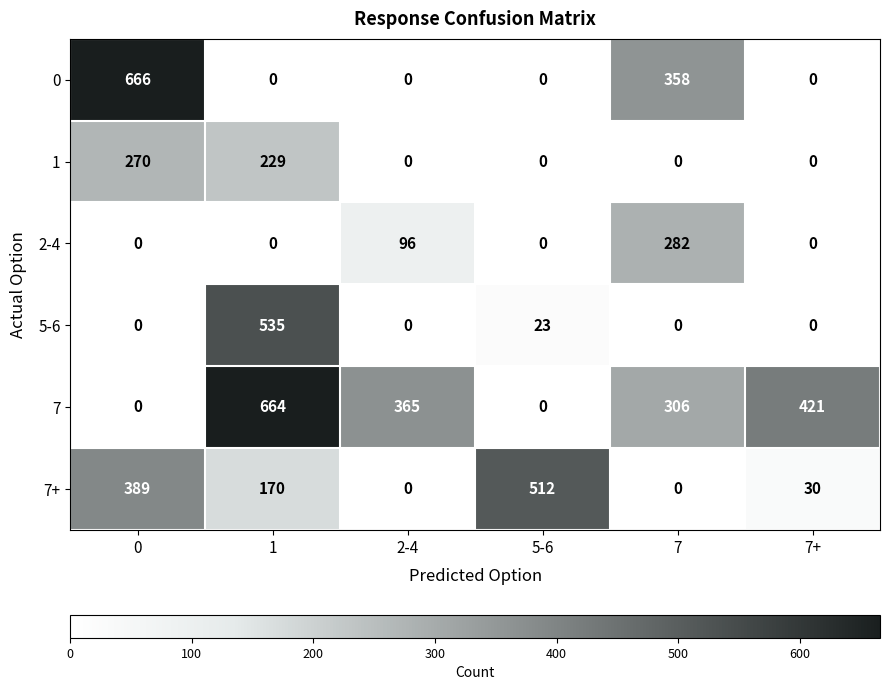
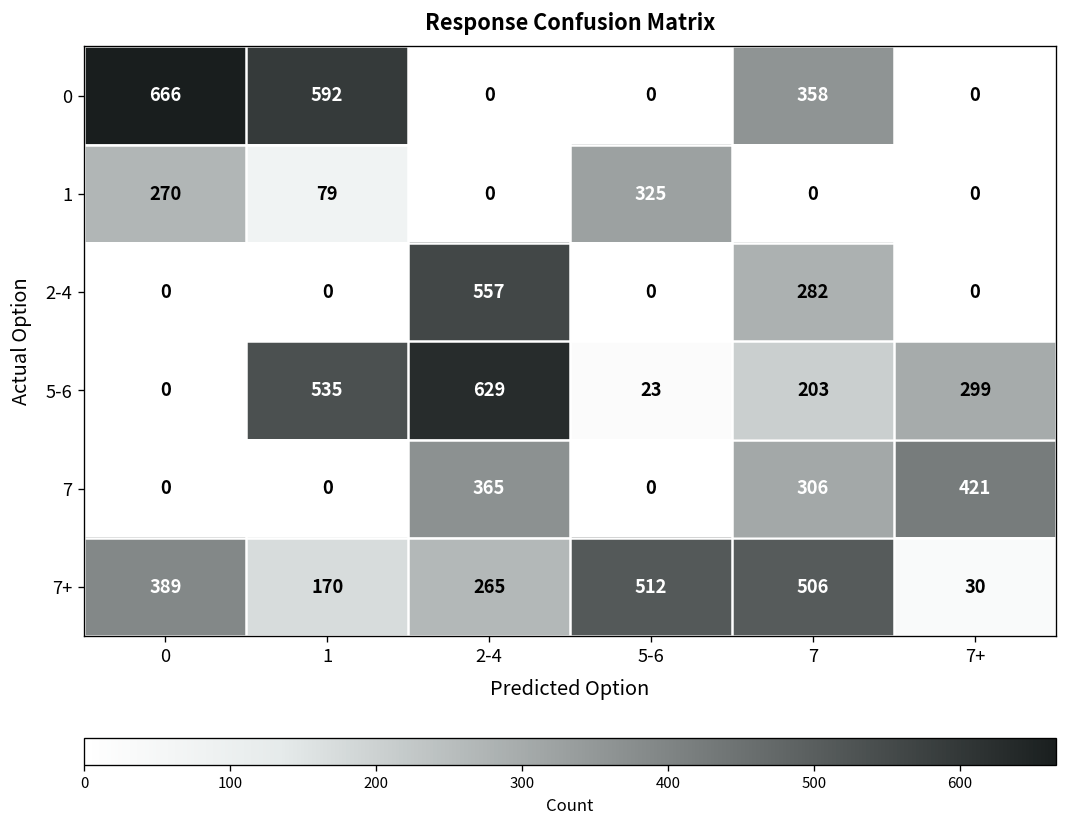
  {
    "0": {
      "0": 666,
-     "1": 0,
+     "1": 592,
      "2-4": 0,
      "5-6": 0,
      "7": 358,
      "7+": 0
    },
    "1": {
      "0": 270,
-     "1": 229,
+     "1": 79,
      "2-4": 0,
-     "5-6": 0,
+     "5-6": 325,
      "7": 0,
      "7+": 0
    },
    "2-4": {
      "0": 0,
      "1": 0,
-     "2-4": 96,
+     "2-4": 557,
      "5-6": 0,
      "7": 282,
      "7+": 0
    },
    "5-6": {
      "0": 0,
      "1": 535,
-     "2-4": 0,
+     "2-4": 629,
      "5-6": 23,
-     "7": 0,
-     "7+": 0
+     "7": 203,
+     "7+": 299
    },
    "7": {
      "0": 0,
-     "1": 664,
+     "1": 0,
      "2-4": 365,
      "5-6": 0,
      "7": 306,
      "7+": 421
    },
    "7+": {
      "0": 389,
      "1": 170,
-     "2-4": 0,
+     "2-4": 265,
      "5-6": 512,
-     "7": 0,
+     "7": 506,
      "7+": 30
    }
  }
